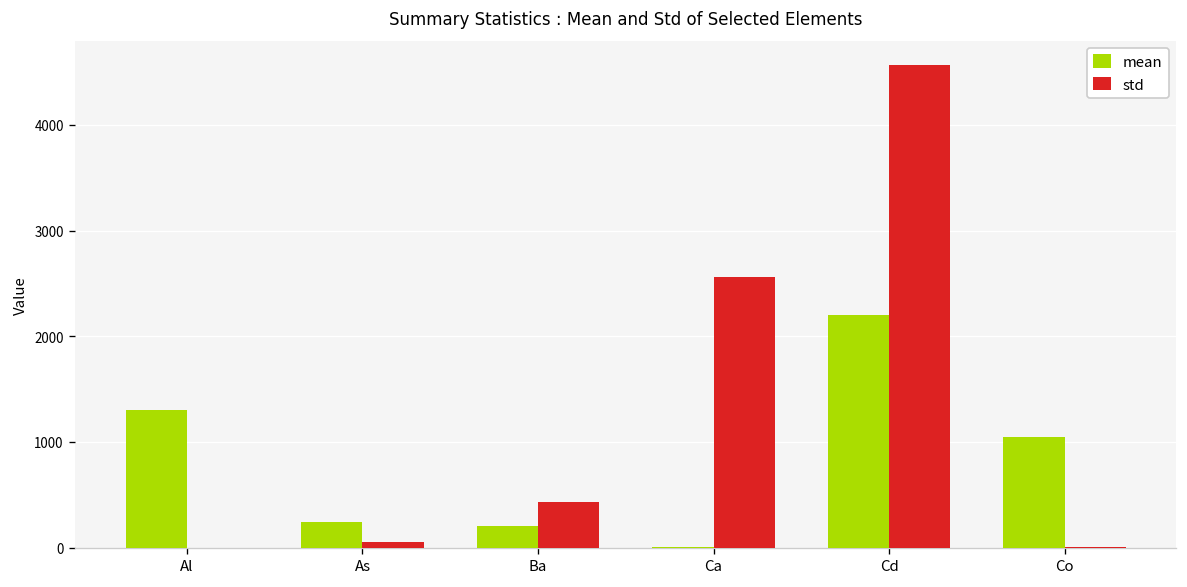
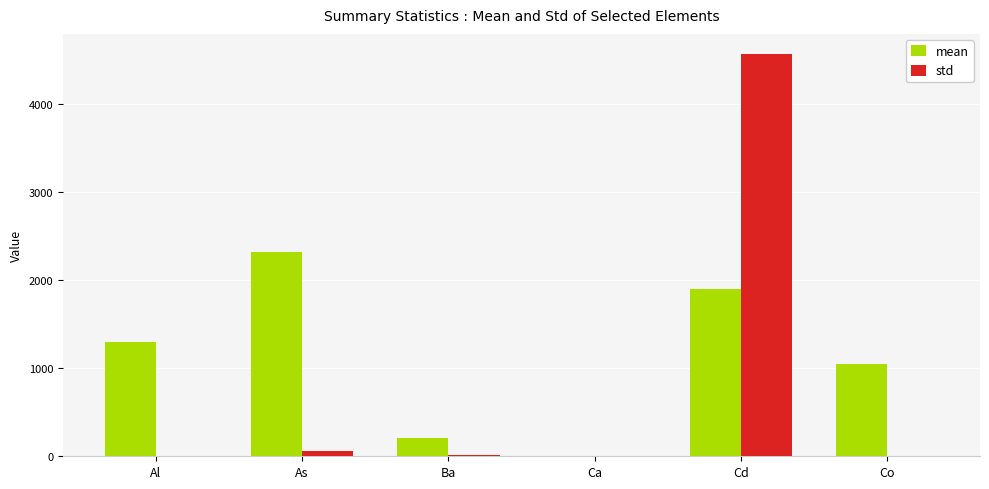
  {
    "mean": {
      "Al": 1300,
-     "As": 200,
+     "As": 2300,
      "Ba": 200,
-     "Cd": 2200,
+     "Cd": 1900,
      "Co": 1100
    },
    "std": {
      "As": 100,
-     "Ba": 400,
-     "Ca": 2600,
+     "Ba": 0,
+     "Ca": 0,
      "Cd": 4600
    }
  }
